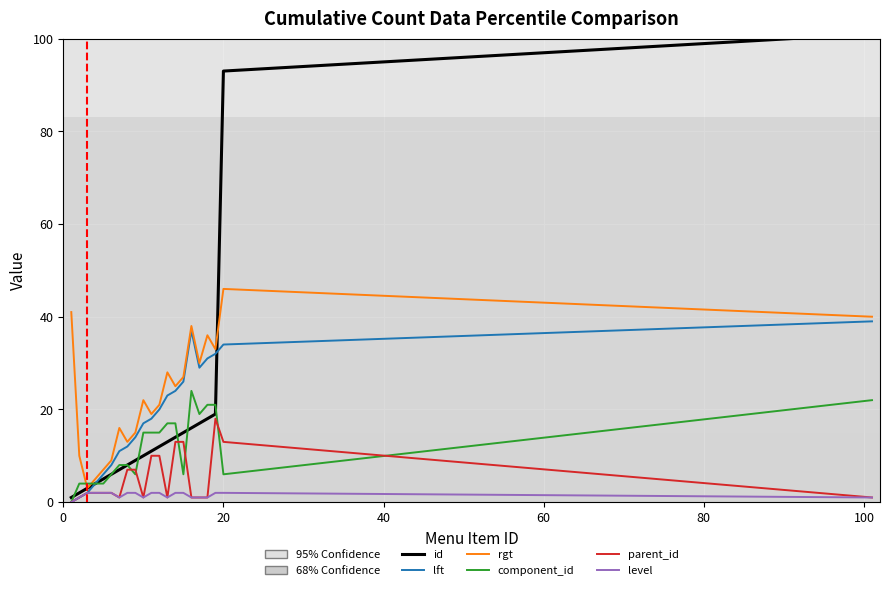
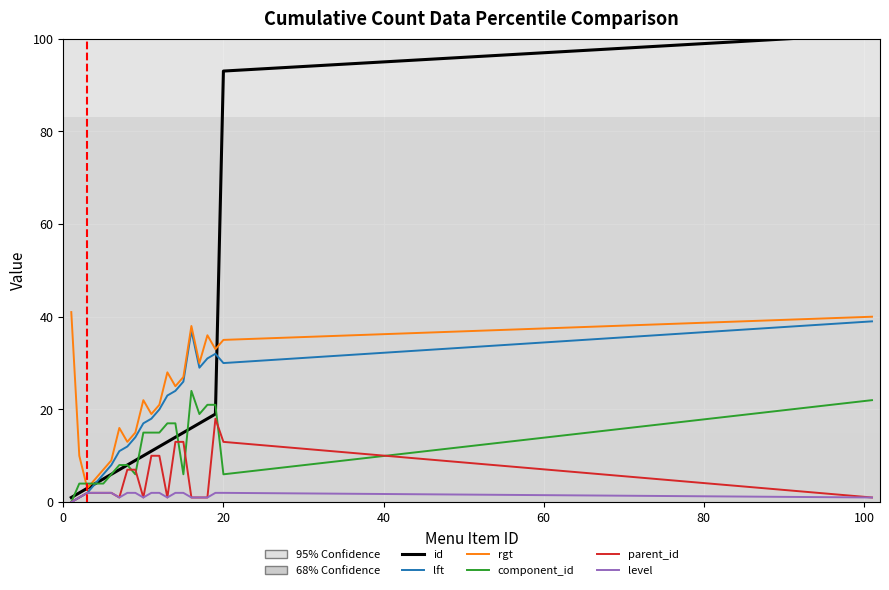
  {
    "id": {
      "20": 93
    },
    "lft": {
-     "20": 34
+     "20": 30
    },
    "rgt": {
-     "20": 46
+     "20": 35
    },
    "component_id": {
      "20": 6
    },
    "parent_id": {
      "20": 13
    },
    "level": {
      "20": 2
    }
  }
